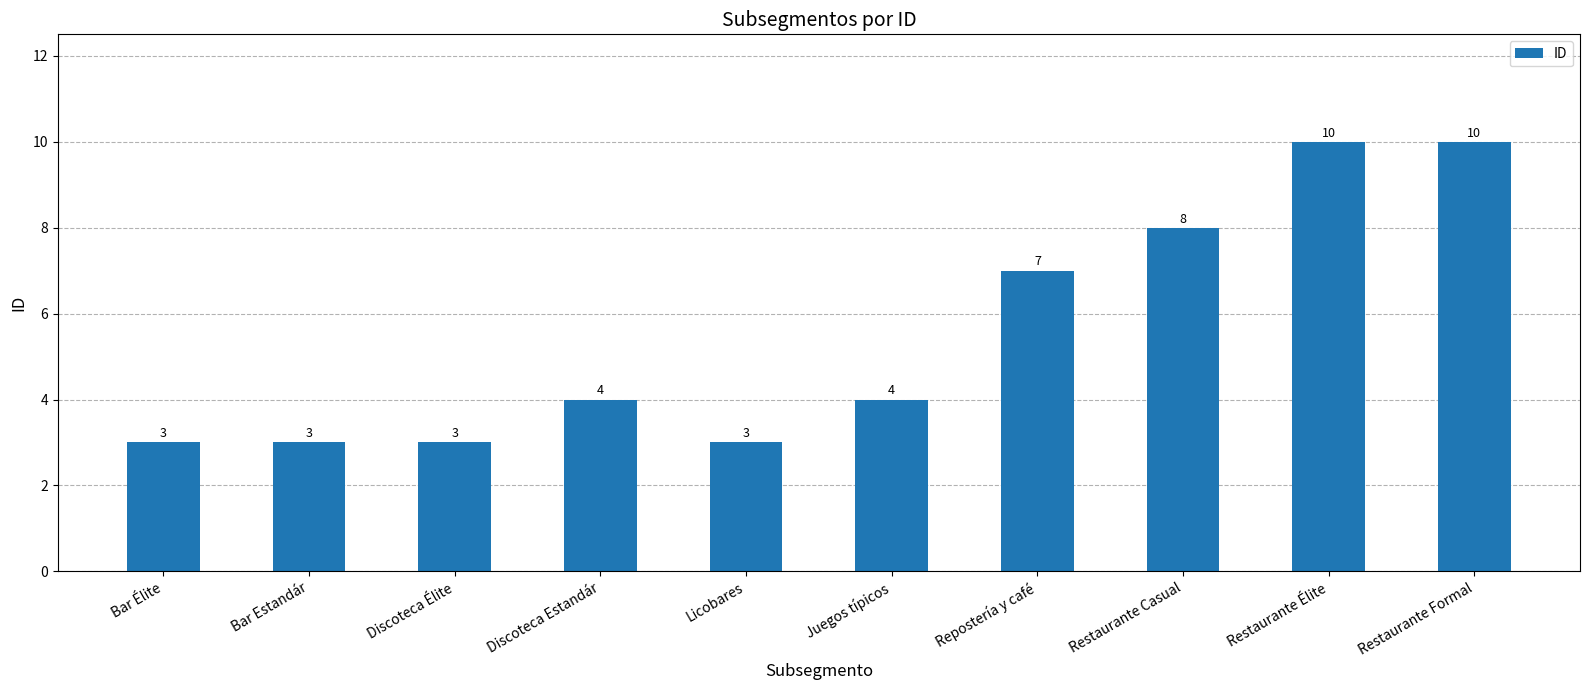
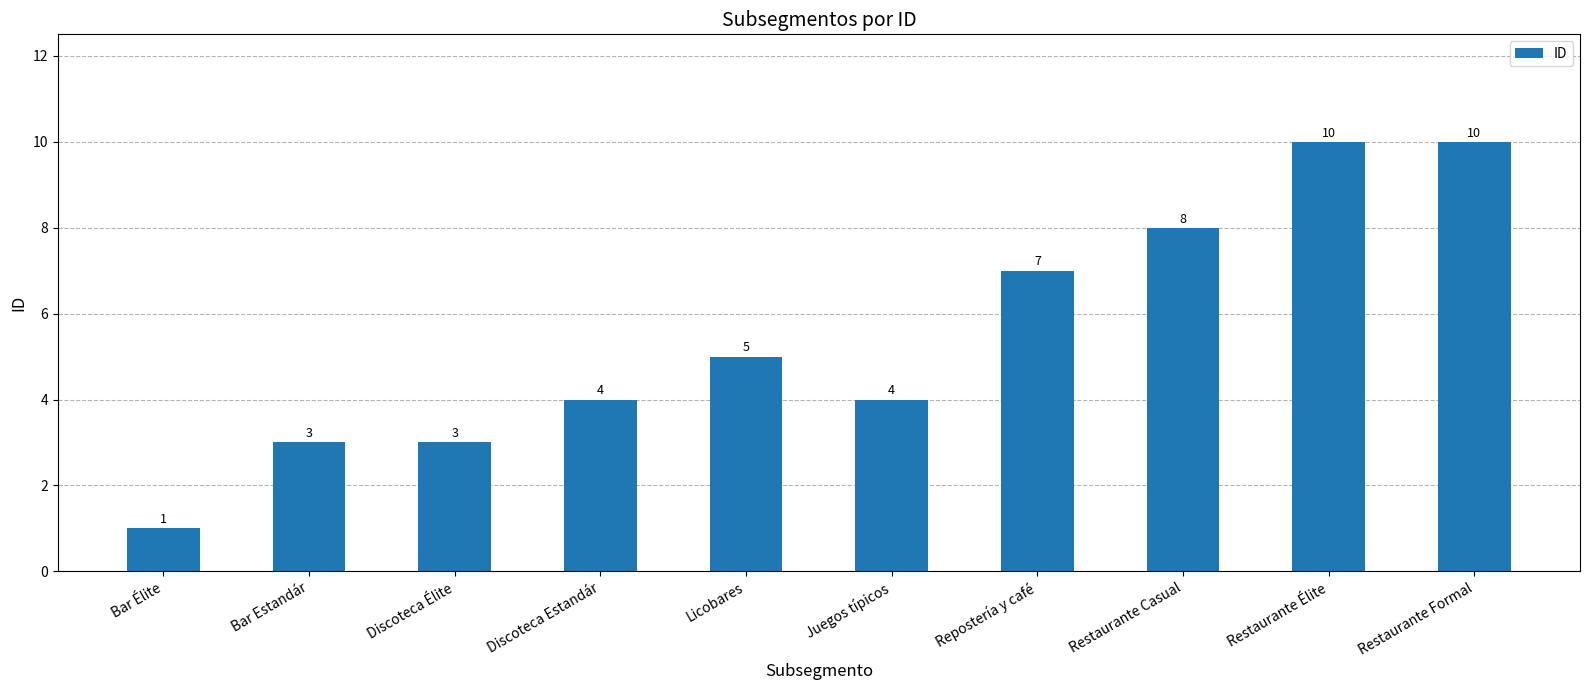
  {
-   "Bar Élite": 3,
+   "Bar Élite": 1,
    "Bar Estandár": 3,
    "Discoteca Élite": 3,
    "Discoteca Estandár": 4,
-   "Licobares": 3,
+   "Licobares": 5,
    "Juegos típicos": 4,
    "Repostería y café": 7,
    "Restaurante Casual": 8,
    "Restaurante Élite": 10,
    "Restaurante Formal": 10
  }
